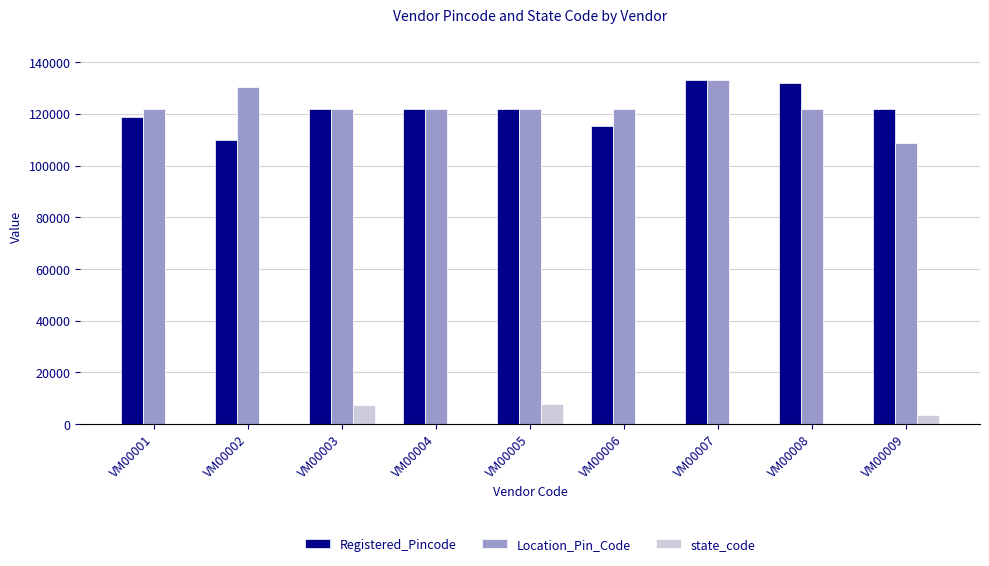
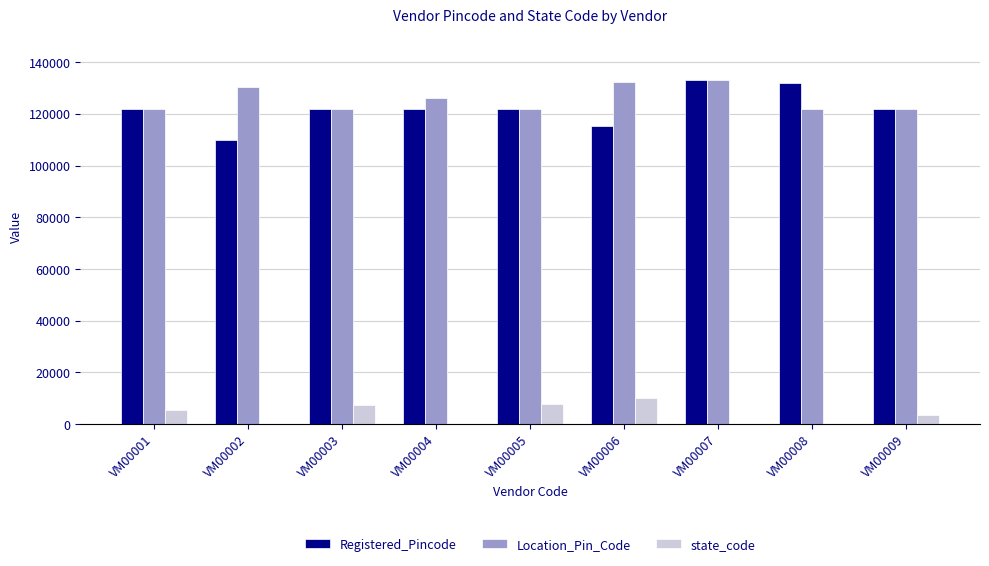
  {
    "Registered_Pincode": {
-     "VM00001": 119000,
+     "VM00001": 122000,
      "VM00002": 110000,
      "VM00003": 122000,
      "VM00004": 122000,
      "VM00005": 122000,
      "VM00006": 115000,
      "VM00007": 133000,
      "VM00008": 132000,
      "VM00009": 122000
    },
    "Location_Pin_Code": {
      "VM00001": 122000,
      "VM00002": 130000,
      "VM00003": 122000,
-     "VM00004": 122000,
+     "VM00004": 126000,
      "VM00005": 122000,
-     "VM00006": 122000,
+     "VM00006": 133000,
      "VM00007": 133000,
      "VM00008": 122000,
-     "VM00009": 109000
+     "VM00009": 122000
    },
    "state_code": {
-     "VM00001": 0,
+     "VM00001": 5000,
      "VM00003": 7000,
      "VM00005": 8000,
-     "VM00006": 0,
+     "VM00006": 10000,
      "VM00009": 4000
    }
  }
